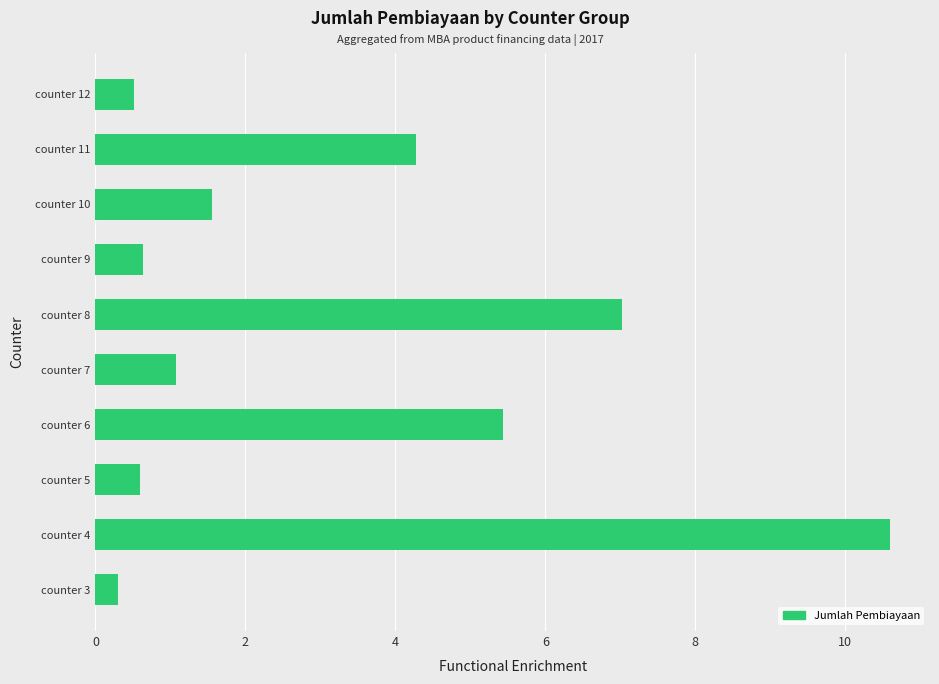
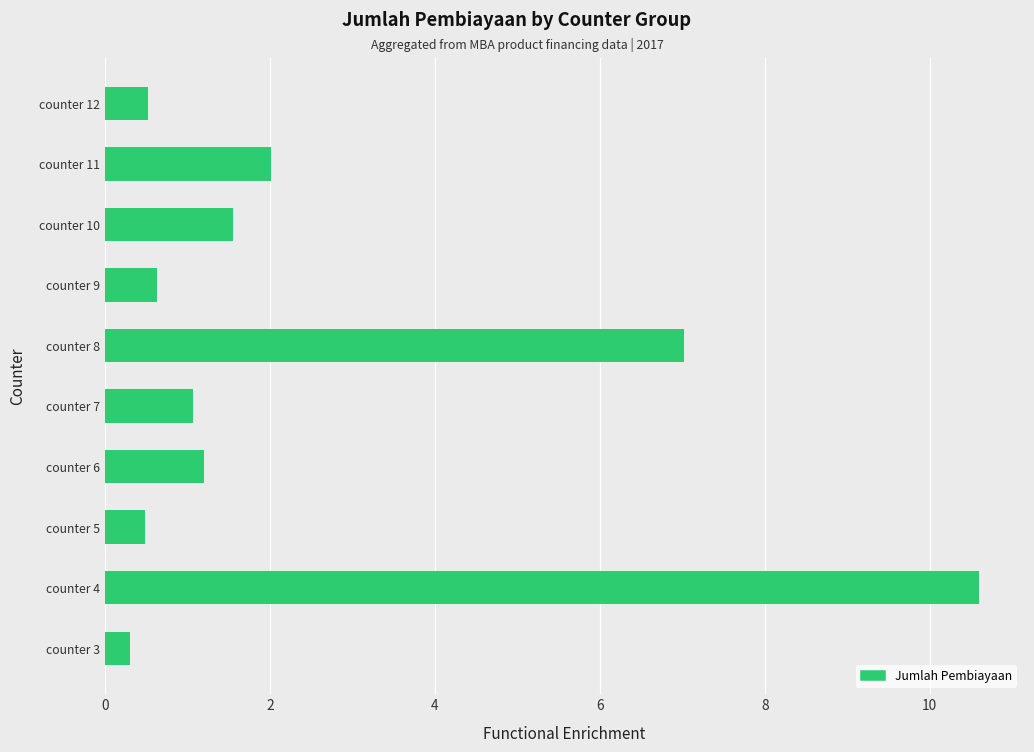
  {
    "counter 12": 0.5,
-   "counter 11": 4.3,
+   "counter 11": 2.0,
    "counter 10": 1.6,
    "counter 9": 0.6,
    "counter 8": 7.0,
    "counter 7": 1.1,
-   "counter 6": 5.4,
-   "counter 5": 0.6,
+   "counter 6": 1.2,
+   "counter 5": 0.5,
    "counter 4": 10.6,
    "counter 3": 0.3
  }
